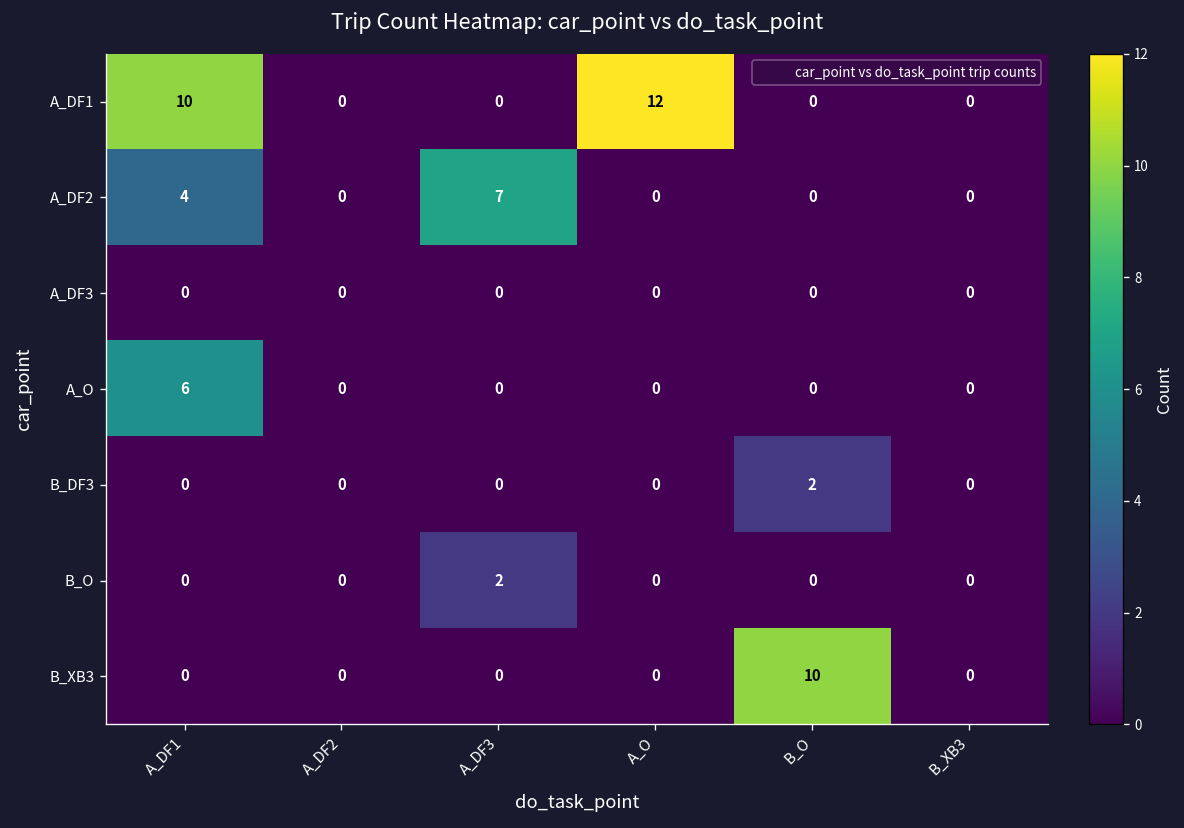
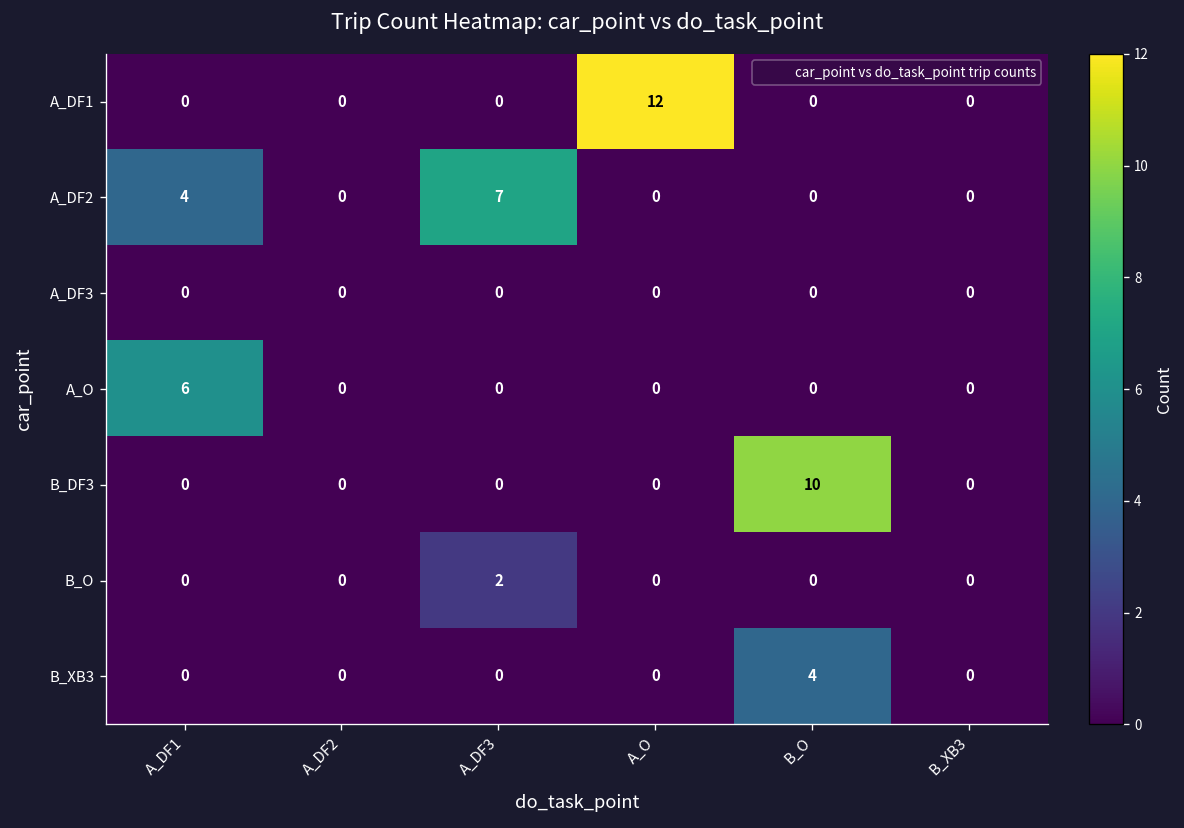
  {
    "A_DF1": {
-     "A_DF1": 10,
+     "A_DF1": 0,
      "A_DF2": 0,
      "A_DF3": 0,
      "A_O": 12,
      "B_O": 0,
      "B_XB3": 0
    },
    "A_DF2": {
      "A_DF1": 4,
      "A_DF2": 0,
      "A_DF3": 7,
      "A_O": 0,
      "B_O": 0,
      "B_XB3": 0
    },
    "A_DF3": {
      "A_DF1": 0,
      "A_DF2": 0,
      "A_DF3": 0,
      "A_O": 0,
      "B_O": 0,
      "B_XB3": 0
    },
    "A_O": {
      "A_DF1": 6,
      "A_DF2": 0,
      "A_DF3": 0,
      "A_O": 0,
      "B_O": 0,
      "B_XB3": 0
    },
    "B_DF3": {
      "A_DF1": 0,
      "A_DF2": 0,
      "A_DF3": 0,
      "A_O": 0,
-     "B_O": 2,
+     "B_O": 10,
      "B_XB3": 0
    },
    "B_O": {
      "A_DF1": 0,
      "A_DF2": 0,
      "A_DF3": 2,
      "A_O": 0,
      "B_O": 0,
      "B_XB3": 0
    },
    "B_XB3": {
      "A_DF1": 0,
      "A_DF2": 0,
      "A_DF3": 0,
      "A_O": 0,
-     "B_O": 10,
+     "B_O": 4,
      "B_XB3": 0
    }
  }
